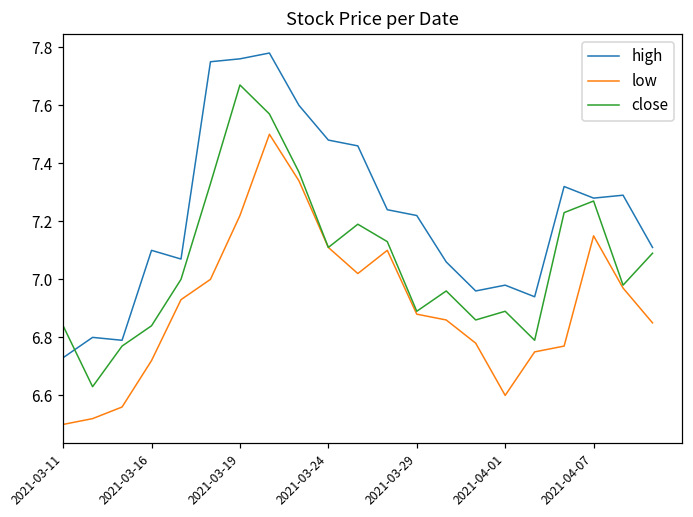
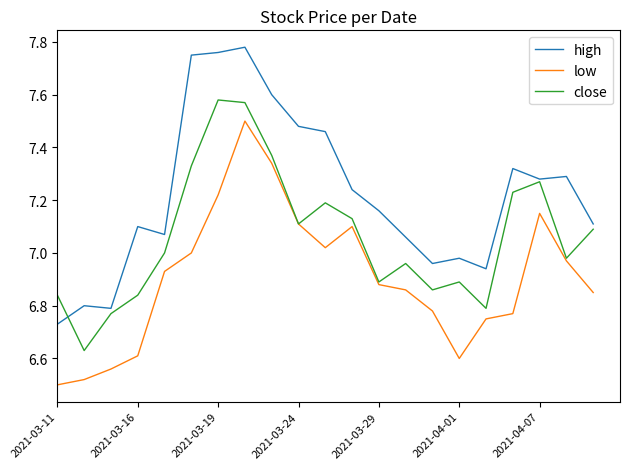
  {
    "high": {
      "2021-03-11": 6.73,
      "2021-03-16": 7.10,
      "2021-03-19": 7.76,
      "2021-03-24": 7.48,
-     "2021-03-29": 7.22,
+     "2021-03-29": 7.16,
      "2021-04-01": 6.98,
      "2021-04-07": 7.28
    },
    "low": {
      "2021-03-11": 6.50,
-     "2021-03-16": 6.72,
+     "2021-03-16": 6.61,
      "2021-03-19": 7.22,
      "2021-03-29": 6.88,
      "2021-04-01": 6.60,
      "2021-04-07": 7.15
    },
    "close": {
      "2021-03-11": 6.84,
      "2021-03-16": 6.84,
-     "2021-03-19": 7.67,
+     "2021-03-19": 7.58,
      "2021-03-29": 6.89,
      "2021-04-01": 6.89,
      "2021-04-07": 7.27
    }
  }
